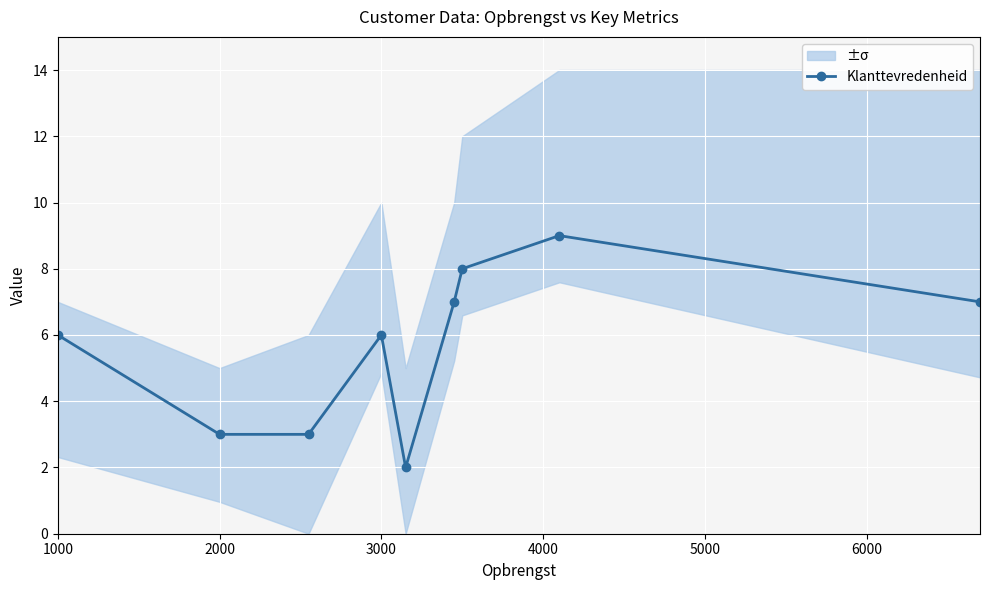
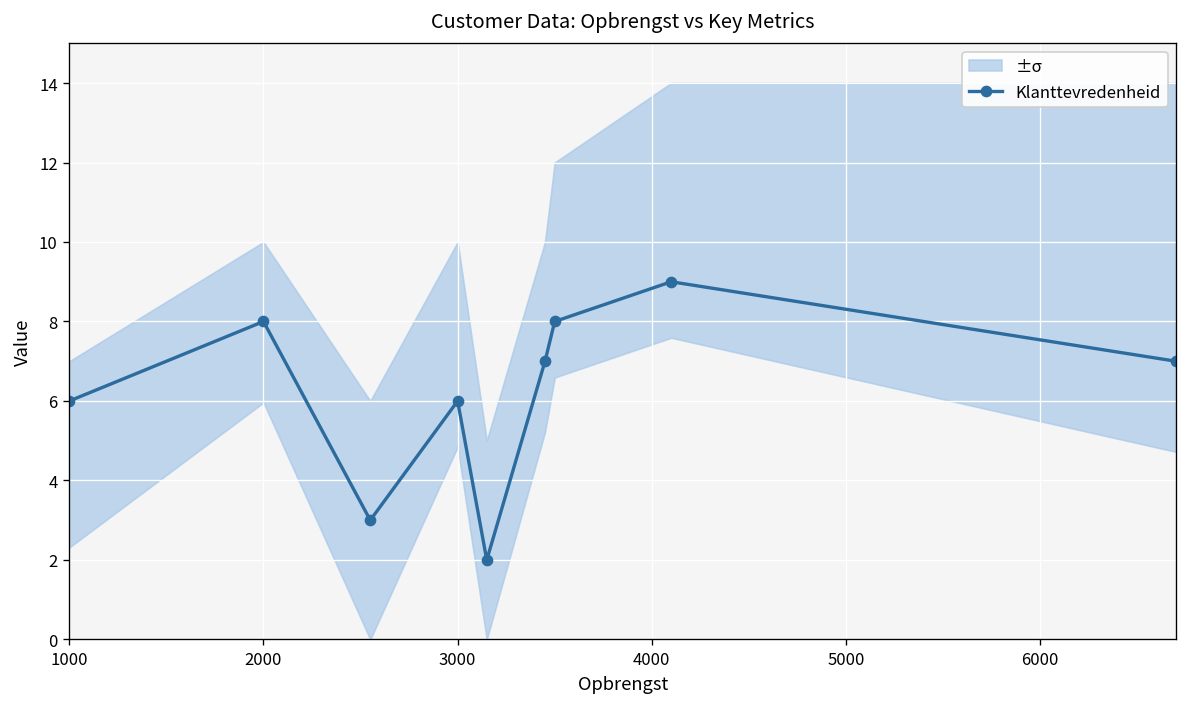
  {
    "Klanttevredenheid": {
      "1000": 6,
-     "2000": 3,
+     "2000": 8,
      "3000": 6
    }
  }
